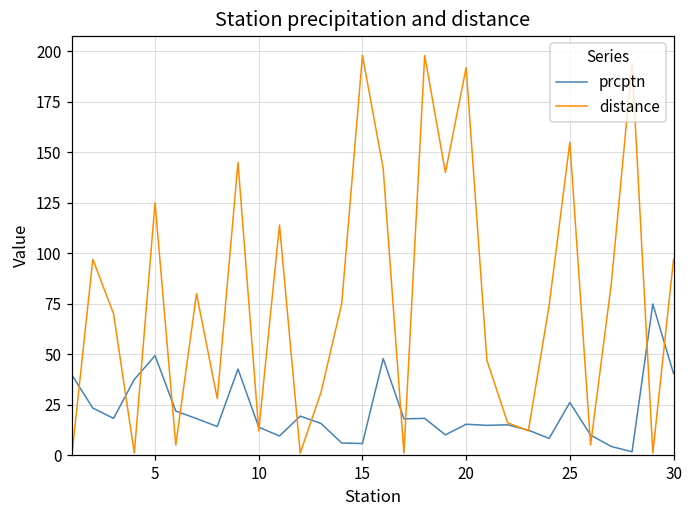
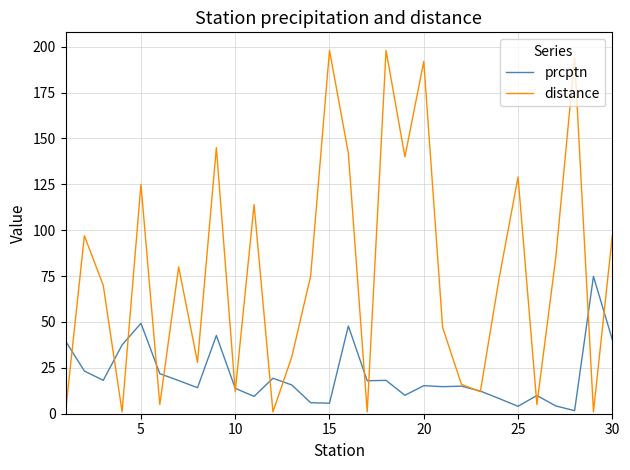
  {
    "prcptn": {
      "5": 49,
      "10": 14,
      "15": 6,
      "20": 15,
-     "25": 26,
+     "25": 4,
      "30": 40
    },
    "distance": {
      "5": 125,
      "10": 12,
      "15": 198,
      "20": 192,
-     "25": 155,
+     "25": 129,
      "30": 97
    }
  }
